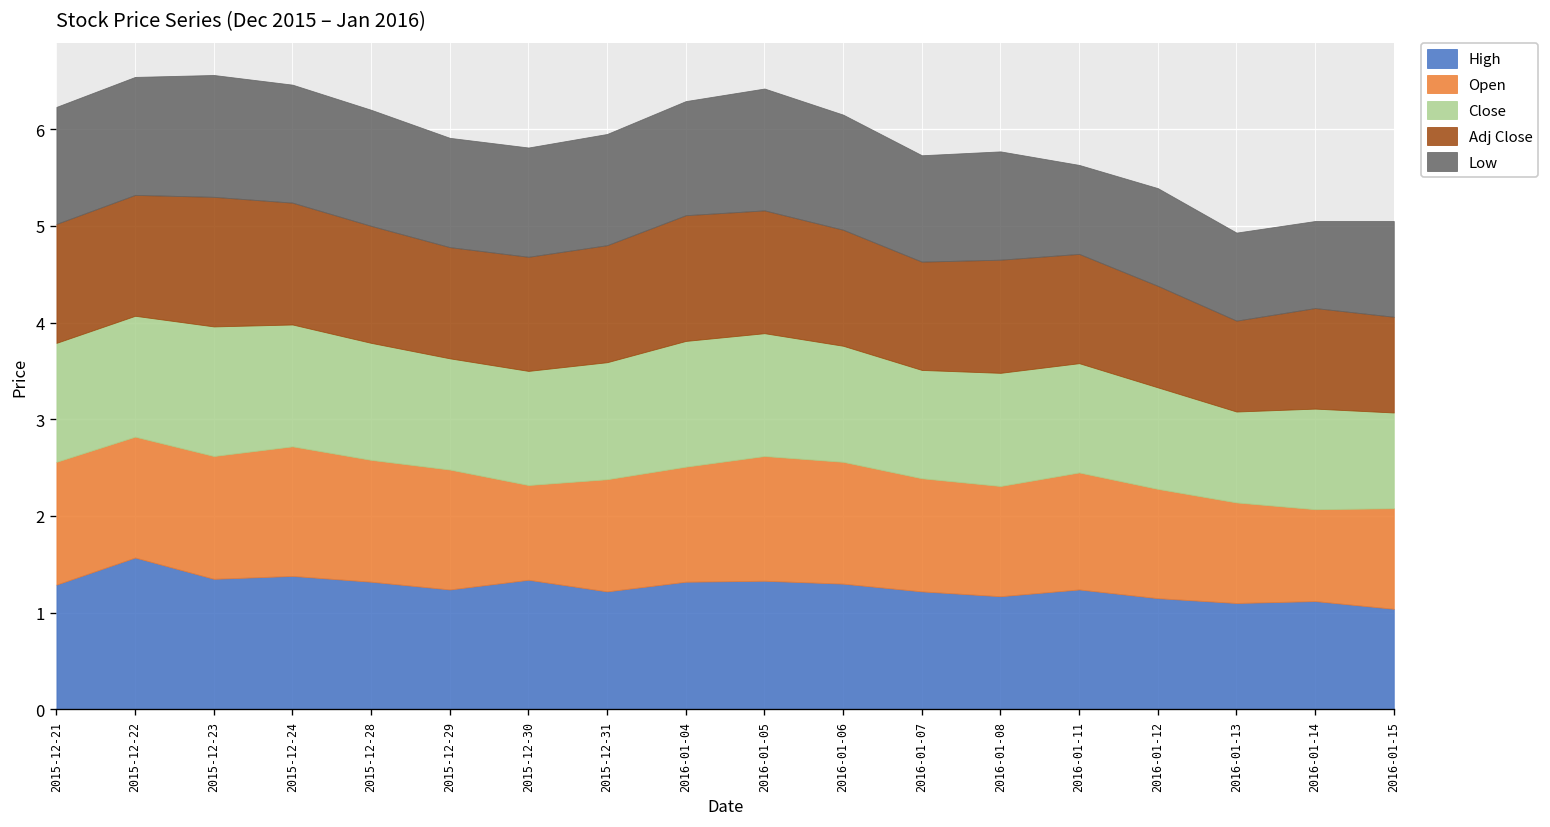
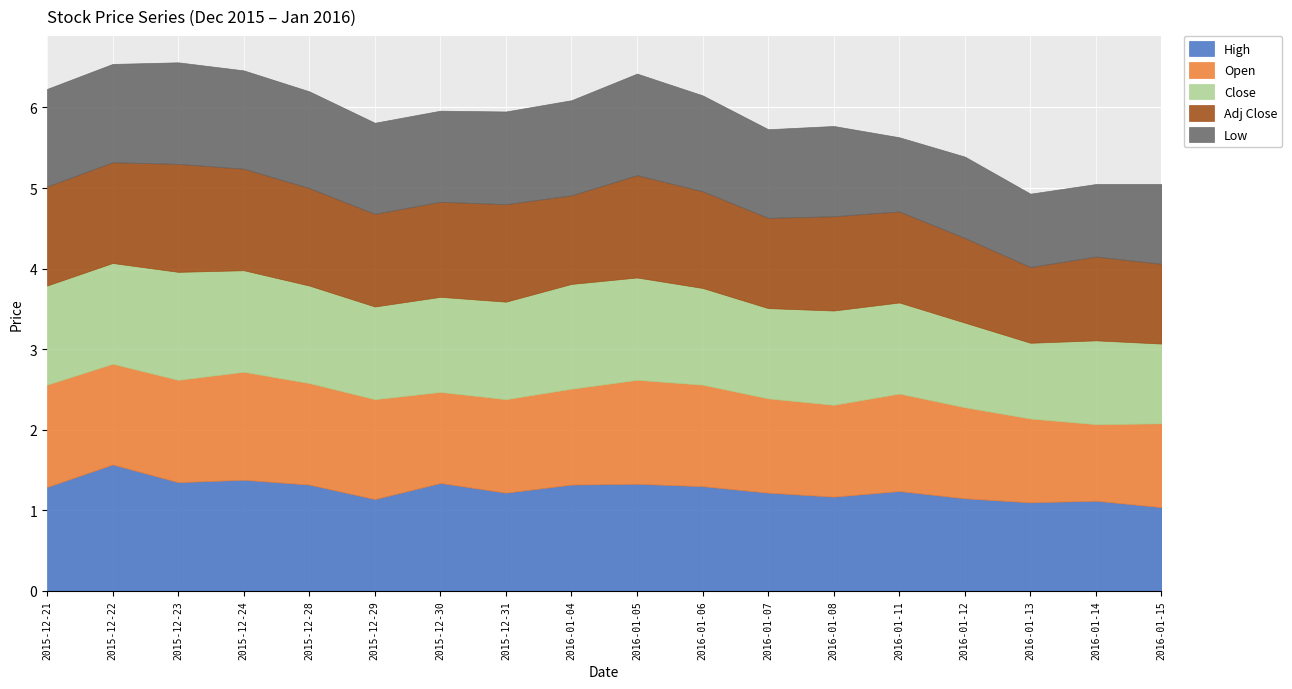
  {
    "High": {
      "2015-12-21": 1.3,
      "2015-12-22": 1.6,
      "2015-12-23": 1.4,
      "2015-12-24": 1.4,
      "2015-12-28": 1.3,
-     "2015-12-29": 1.2,
+     "2015-12-29": 1.1,
      "2015-12-30": 1.3,
      "2015-12-31": 1.2,
      "2016-01-04": 1.3,
      "2016-01-05": 1.3,
      "2016-01-06": 1.3,
      "2016-01-07": 1.2,
      "2016-01-08": 1.2,
      "2016-01-11": 1.2,
      "2016-01-12": 1.2,
      "2016-01-13": 1.1,
      "2016-01-14": 1.1,
      "2016-01-15": 1.0
    },
    "Open": {
      "2015-12-21": 1.3,
      "2015-12-22": 1.3,
      "2015-12-23": 1.3,
      "2015-12-24": 1.3,
      "2015-12-28": 1.3,
      "2015-12-29": 1.2,
-     "2015-12-30": 1.0,
+     "2015-12-30": 1.1,
      "2015-12-31": 1.2,
      "2016-01-04": 1.2,
      "2016-01-05": 1.3,
      "2016-01-06": 1.3,
      "2016-01-07": 1.2,
      "2016-01-08": 1.1,
      "2016-01-11": 1.2,
      "2016-01-12": 1.1,
      "2016-01-13": 1.0,
      "2016-01-14": 1.0,
      "2016-01-15": 1.0
    },
    "Close": {
      "2015-12-21": 1.2,
      "2015-12-22": 1.3,
      "2015-12-23": 1.3,
      "2015-12-24": 1.3,
      "2015-12-28": 1.2,
      "2015-12-29": 1.2,
      "2015-12-30": 1.2,
      "2015-12-31": 1.2,
      "2016-01-04": 1.3,
      "2016-01-05": 1.3,
      "2016-01-06": 1.2,
      "2016-01-07": 1.1,
      "2016-01-08": 1.2,
      "2016-01-11": 1.1,
      "2016-01-12": 1.1,
      "2016-01-13": 0.9,
      "2016-01-14": 1.0,
      "2016-01-15": 1.0
    },
    "Adj Close": {
      "2015-12-21": 1.2,
      "2015-12-22": 1.3,
      "2015-12-23": 1.3,
      "2015-12-24": 1.3,
      "2015-12-28": 1.2,
      "2015-12-29": 1.1,
      "2015-12-30": 1.2,
      "2015-12-31": 1.2,
-     "2016-01-04": 1.3,
+     "2016-01-04": 1.1,
      "2016-01-05": 1.3,
      "2016-01-06": 1.2,
      "2016-01-07": 1.1,
      "2016-01-08": 1.2,
      "2016-01-11": 1.1,
      "2016-01-12": 1.0,
      "2016-01-13": 0.9,
      "2016-01-14": 1.0,
      "2016-01-15": 1.0
    },
    "Low": {
      "2015-12-21": 1.2,
      "2015-12-22": 1.2,
      "2015-12-23": 1.3,
      "2015-12-24": 1.2,
      "2015-12-28": 1.2,
      "2015-12-29": 1.1,
      "2015-12-30": 1.1,
      "2015-12-31": 1.1,
      "2016-01-04": 1.2,
      "2016-01-05": 1.3,
      "2016-01-06": 1.2,
      "2016-01-07": 1.1,
      "2016-01-08": 1.1,
      "2016-01-11": 0.9,
      "2016-01-12": 1.0,
      "2016-01-13": 0.9,
      "2016-01-14": 0.9,
      "2016-01-15": 1.0
    }
  }
